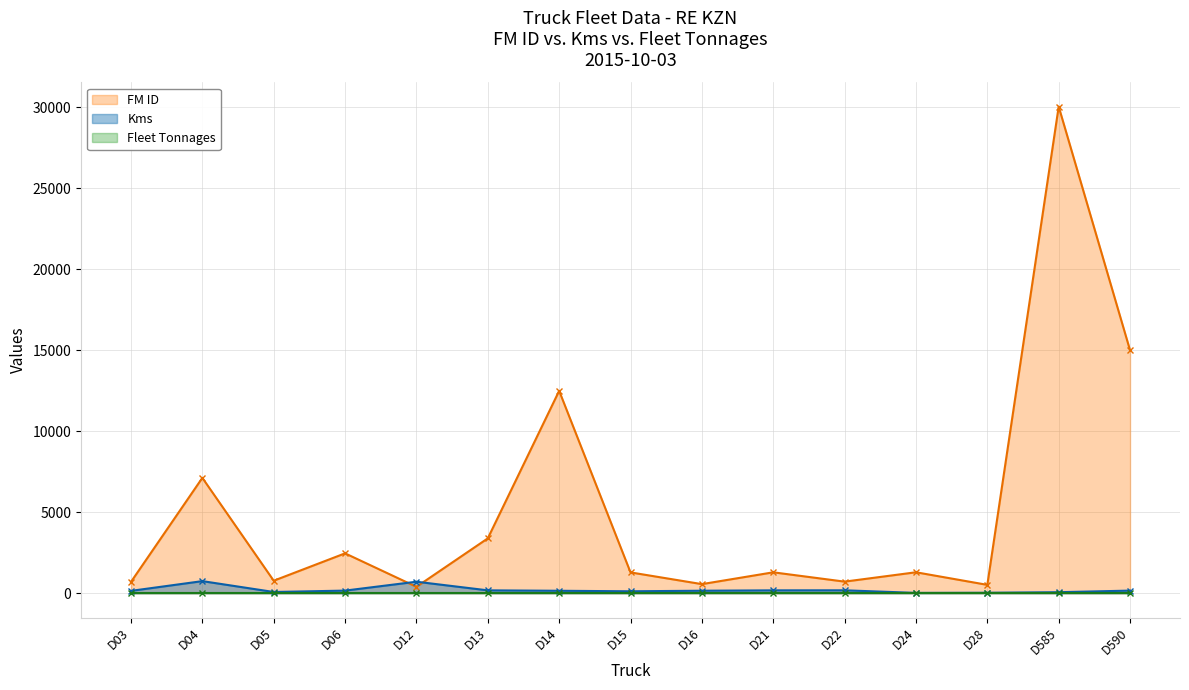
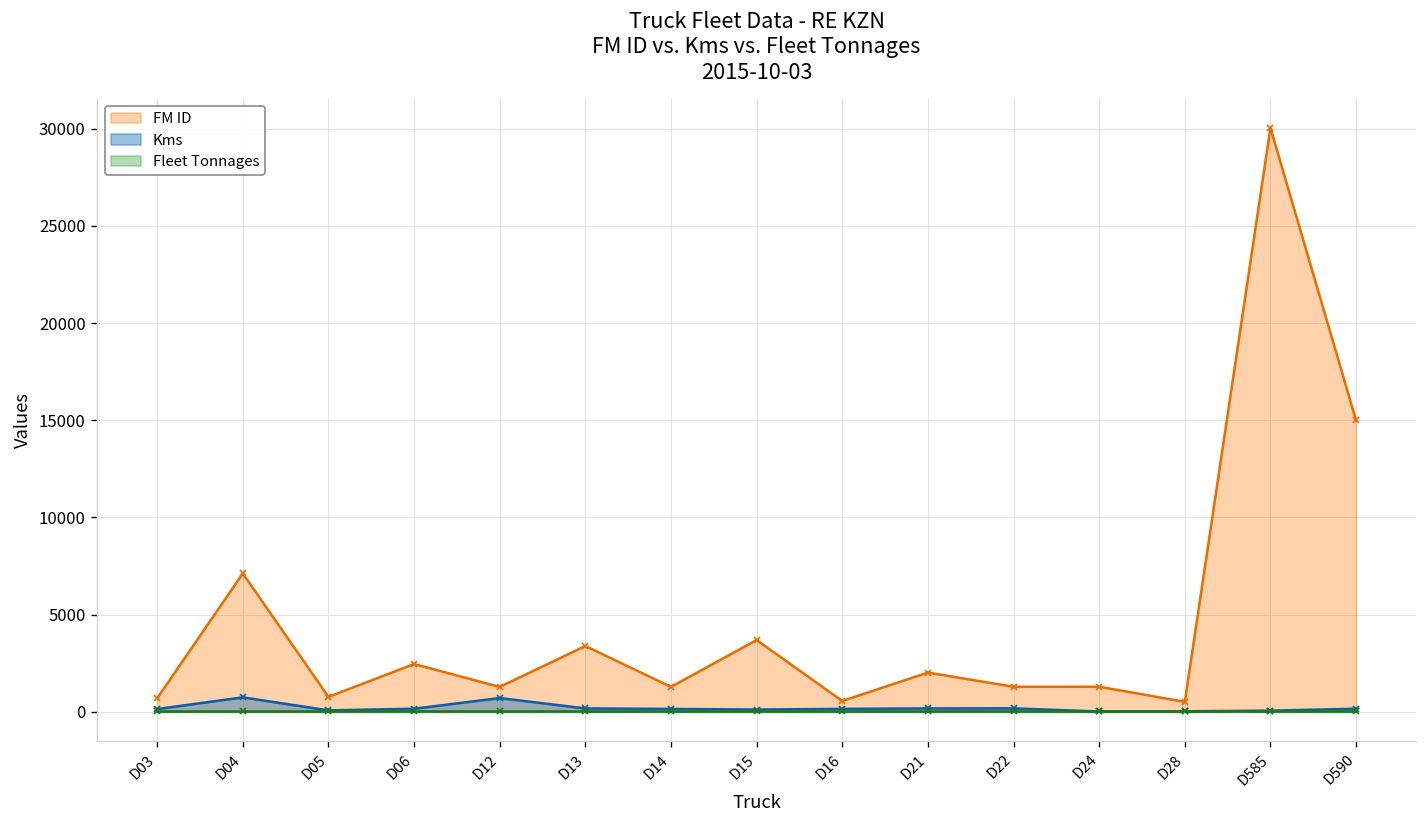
  {
    "FM ID": {
      "D03": 700,
      "D04": 7100,
      "D05": 800,
      "D06": 2500,
-     "D12": 400,
+     "D12": 1300,
      "D13": 3400,
-     "D14": 12500,
-     "D15": 1300,
+     "D14": 1300,
+     "D15": 3700,
      "D16": 600,
-     "D21": 1300,
-     "D22": 700,
+     "D21": 2000,
+     "D22": 1300,
      "D24": 1300,
      "D28": 500,
      "D585": 30000,
      "D590": 15000
    },
    "Kms": {
      "D04": 700,
      "D12": 700
    },
    "Fleet Tonnages": {
      "D04": 0,
      "D12": 0
    }
  }
